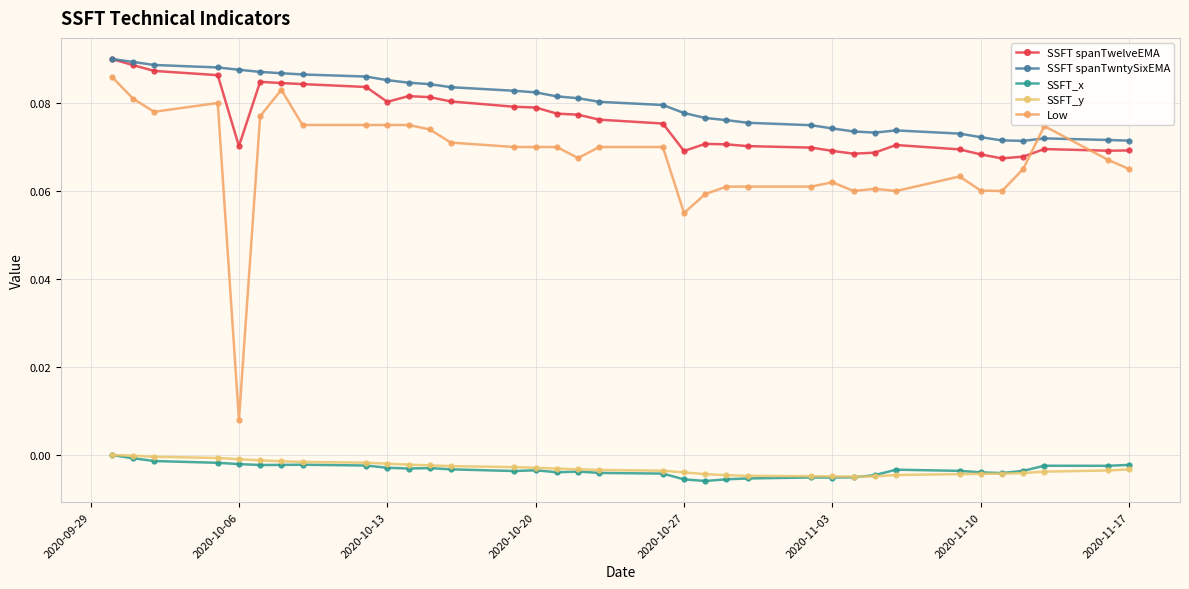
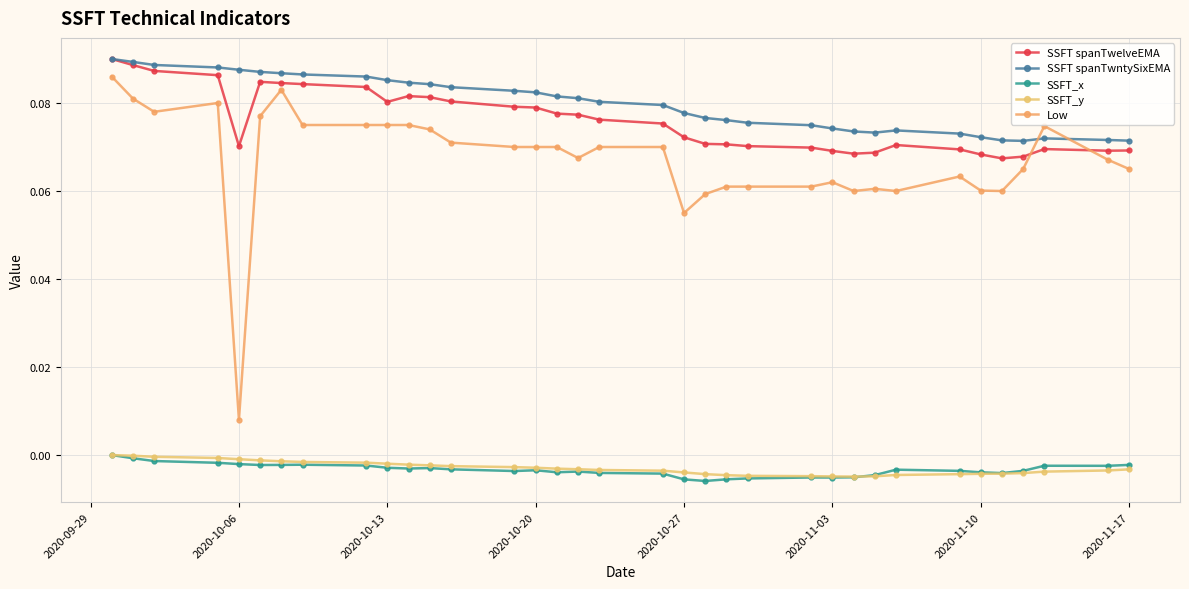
  {
    "SSFT spanTwelveEMA": {
      "2020-10-06": 0.070,
      "2020-10-13": 0.080,
      "2020-10-20": 0.079,
-     "2020-10-27": 0.069,
+     "2020-10-27": 0.072,
      "2020-11-03": 0.069,
      "2020-11-10": 0.068,
      "2020-11-17": 0.069
    }
  }
